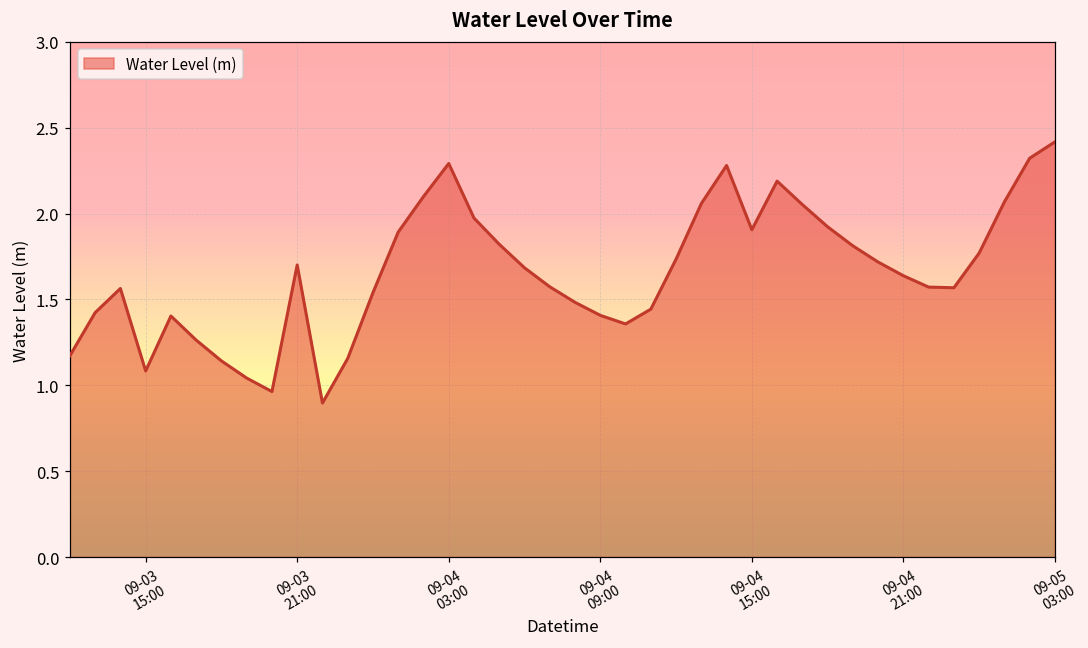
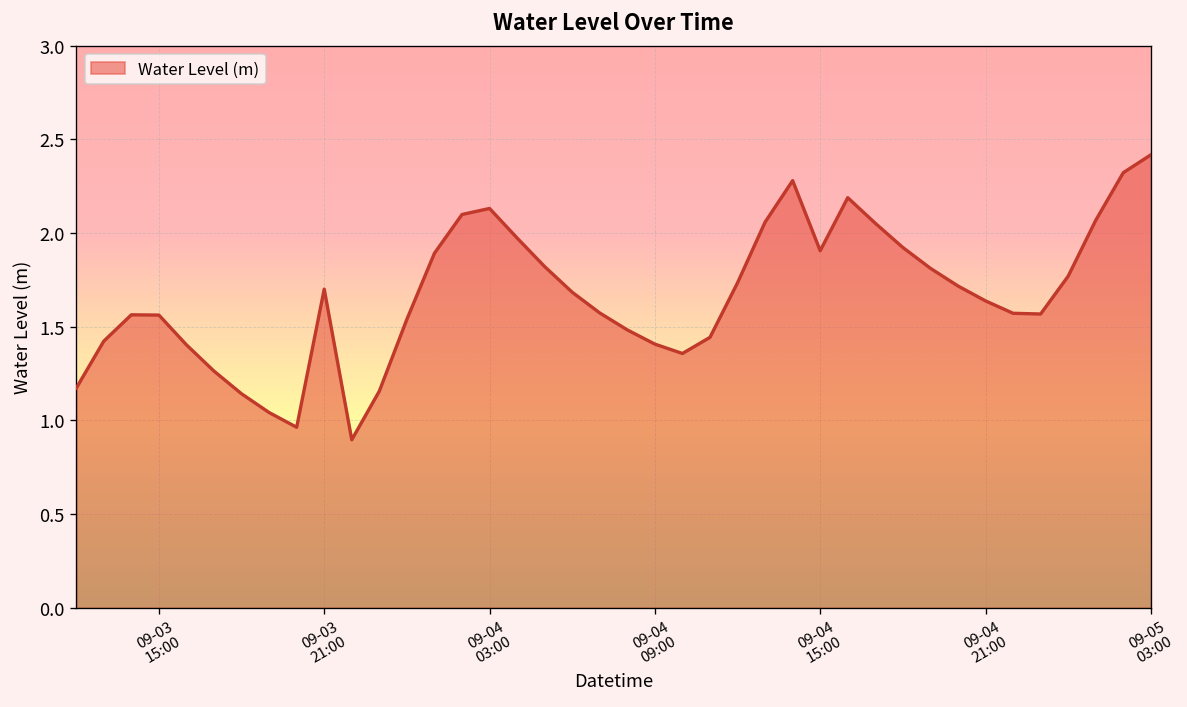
  {
-   "09-03 15:00": 1.08,
+   "09-03 15:00": 1.56,
    "09-03 21:00": 1.70,
-   "09-04 03:00": 2.29,
+   "09-04 03:00": 2.13,
    "09-04 09:00": 1.41,
    "09-04 15:00": 1.91,
    "09-04 21:00": 1.64,
    "09-05 03:00": 2.42
  }
